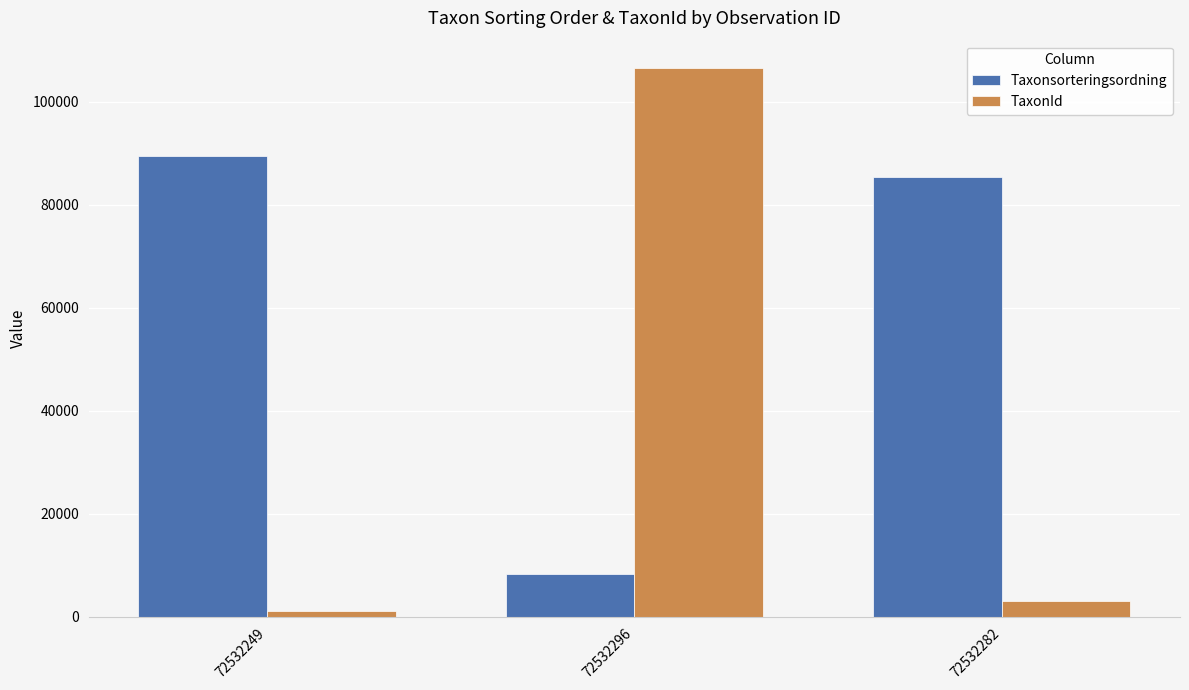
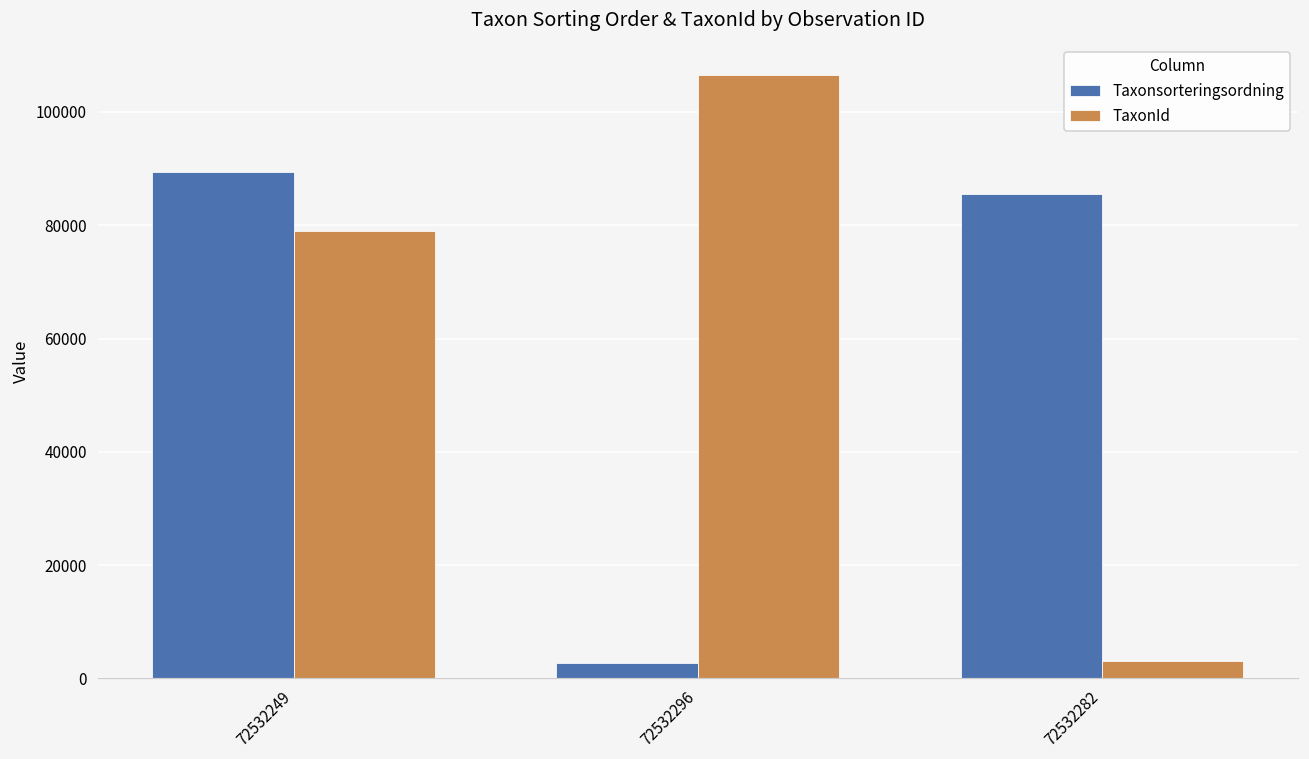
  {
    "Taxonsorteringsordning": {
      "72532249": 89000,
-     "72532296": 8000,
+     "72532296": 3000,
      "72532282": 85000
    },
    "TaxonId": {
-     "72532249": 1000,
+     "72532249": 79000,
      "72532296": 107000,
      "72532282": 3000
    }
  }
